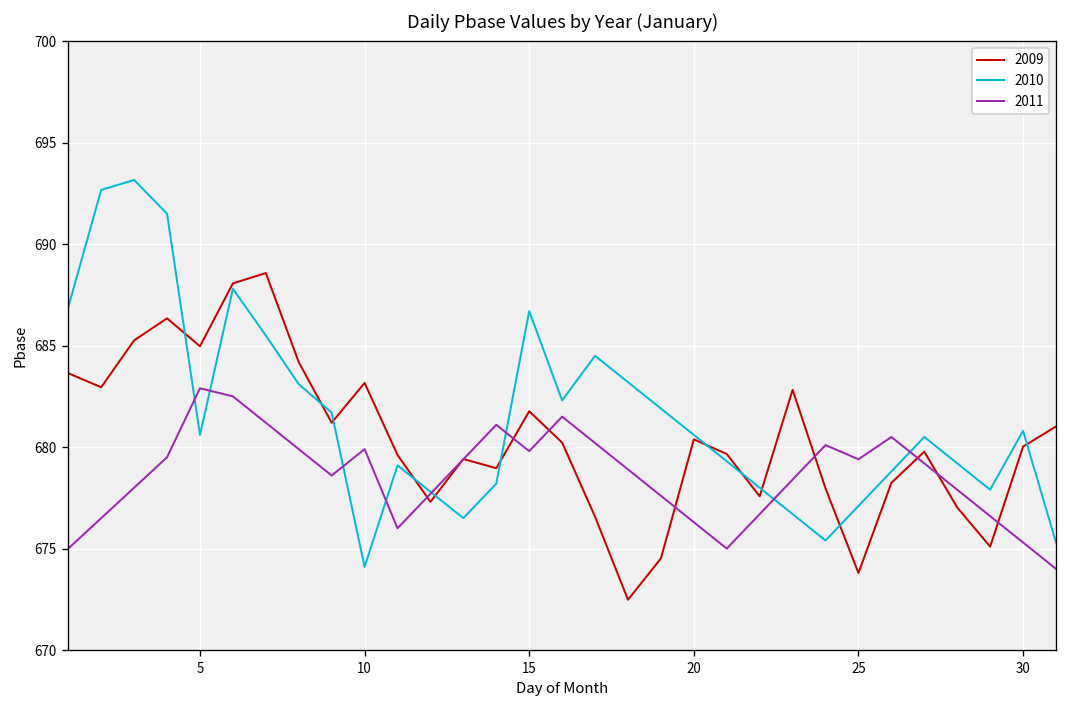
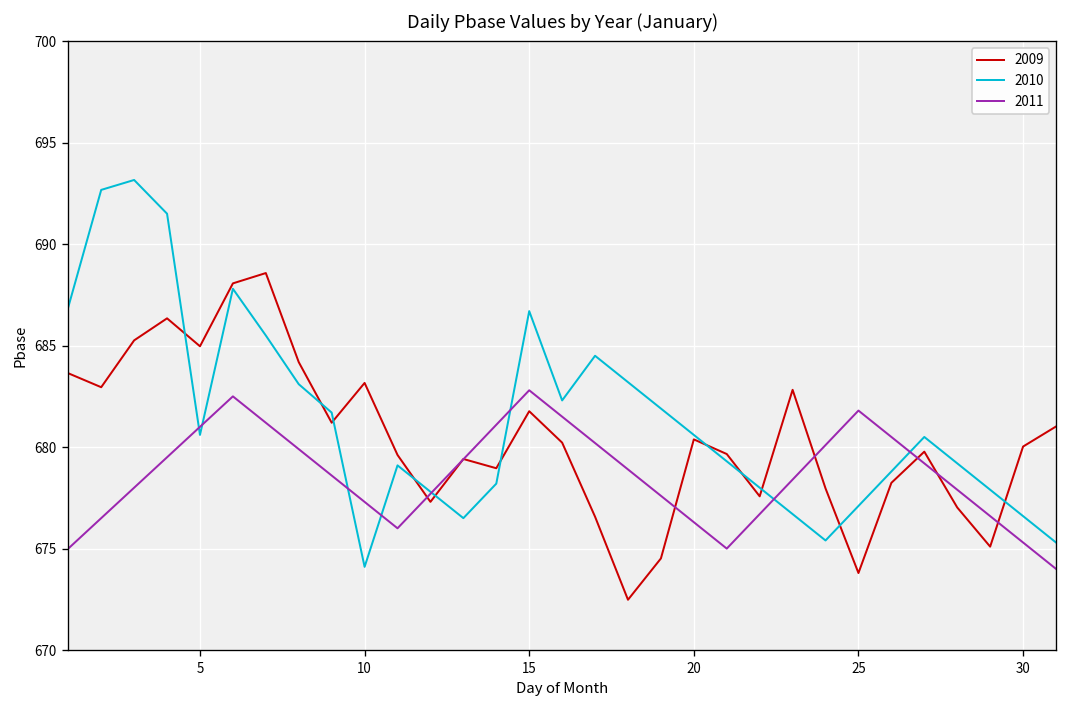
  {
    "2009": {
      "5": 685.0,
      "10": 683.2,
      "15": 681.8,
      "20": 680.4,
      "25": 673.8,
      "30": 680.0
    },
    "2010": {
      "5": 680.6,
      "10": 674.1,
      "15": 686.7,
      "20": 680.6,
      "25": 677.1,
-     "30": 680.8
+     "30": 676.6
    },
    "2011": {
-     "5": 682.9,
-     "10": 679.9,
-     "15": 679.8,
+     "5": 681.0,
+     "10": 677.3,
+     "15": 682.8,
      "20": 676.3,
-     "25": 679.4,
+     "25": 681.8,
      "30": 675.3
    }
  }
